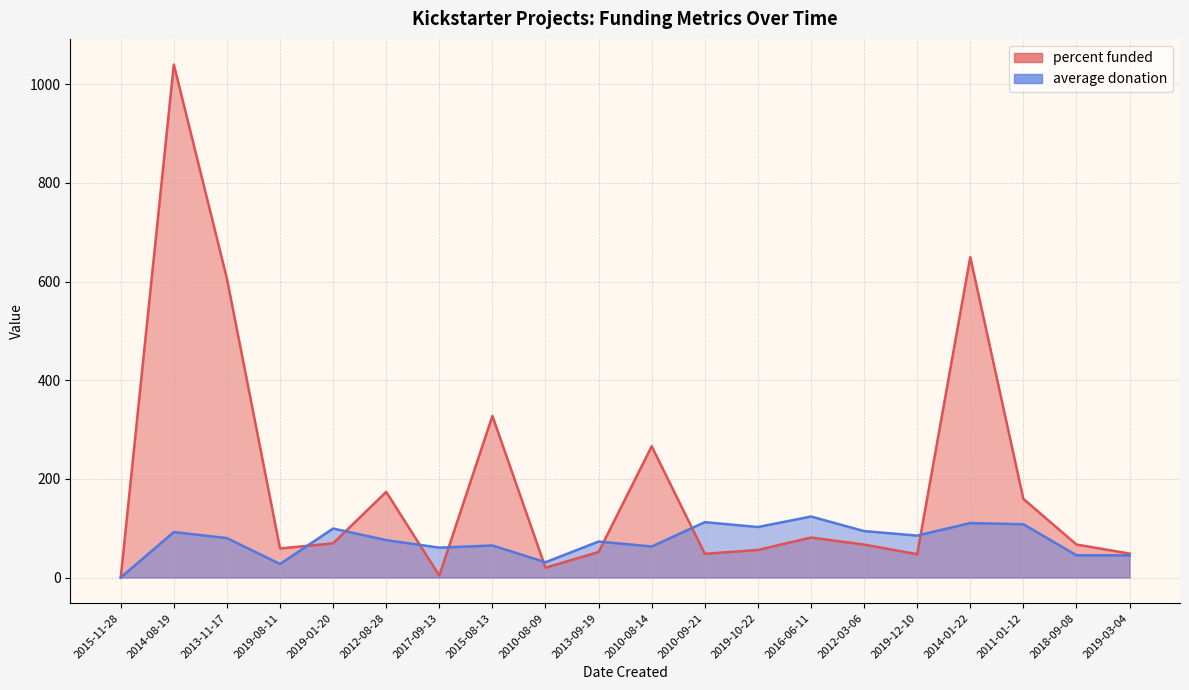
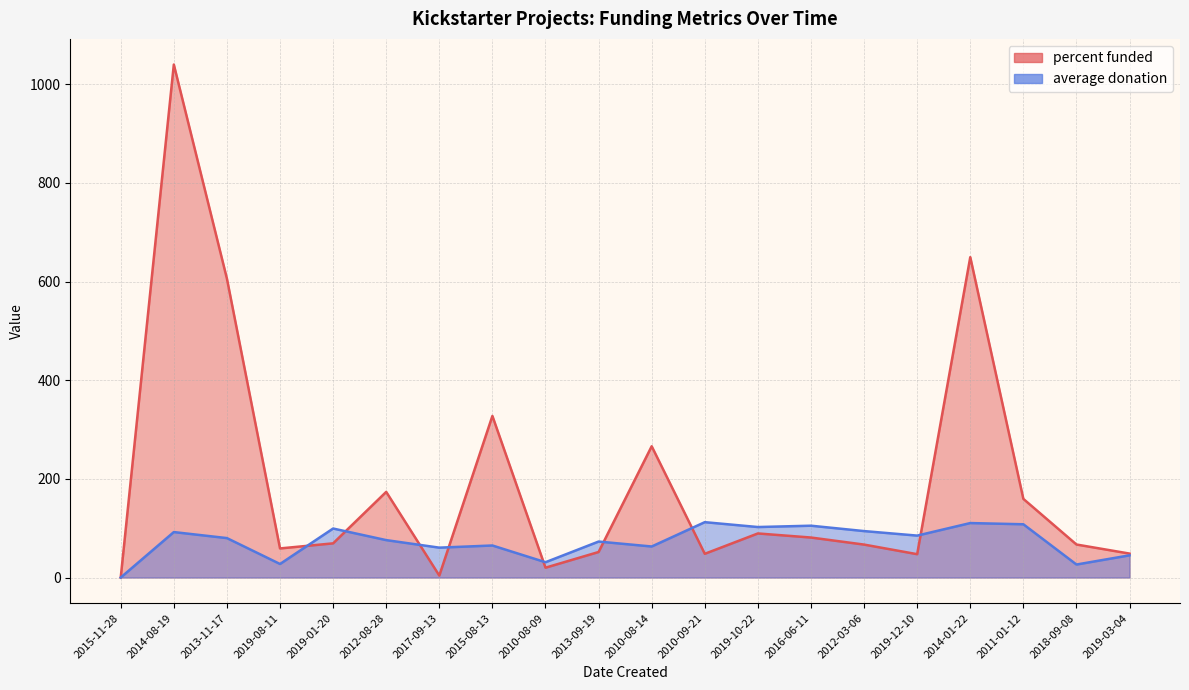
  {
    "percent funded": {
      "2014-08-19": 1040,
      "2013-11-17": 610,
      "2019-08-11": 60,
      "2019-01-20": 70,
      "2012-08-28": 170,
      "2017-09-13": 0,
      "2015-08-13": 330,
      "2010-08-09": 20,
      "2013-09-19": 50,
      "2010-08-14": 270,
      "2010-09-21": 50,
-     "2019-10-22": 60,
+     "2019-10-22": 90,
      "2016-06-11": 80,
      "2012-03-06": 70,
      "2019-12-10": 50,
      "2014-01-22": 650,
      "2011-01-12": 160,
      "2018-09-08": 70
    },
    "average donation": {
      "2014-08-19": 90,
      "2013-11-17": 80,
      "2019-08-11": 30,
      "2019-01-20": 100,
      "2012-08-28": 80,
      "2017-09-13": 60,
      "2015-08-13": 60,
      "2010-08-09": 30,
      "2013-09-19": 70,
      "2010-08-14": 60,
      "2010-09-21": 110,
      "2019-10-22": 100,
-     "2016-06-11": 120,
+     "2016-06-11": 110,
      "2012-03-06": 90,
      "2019-12-10": 80,
      "2014-01-22": 110,
      "2011-01-12": 110,
-     "2018-09-08": 50
+     "2018-09-08": 30
    }
  }
